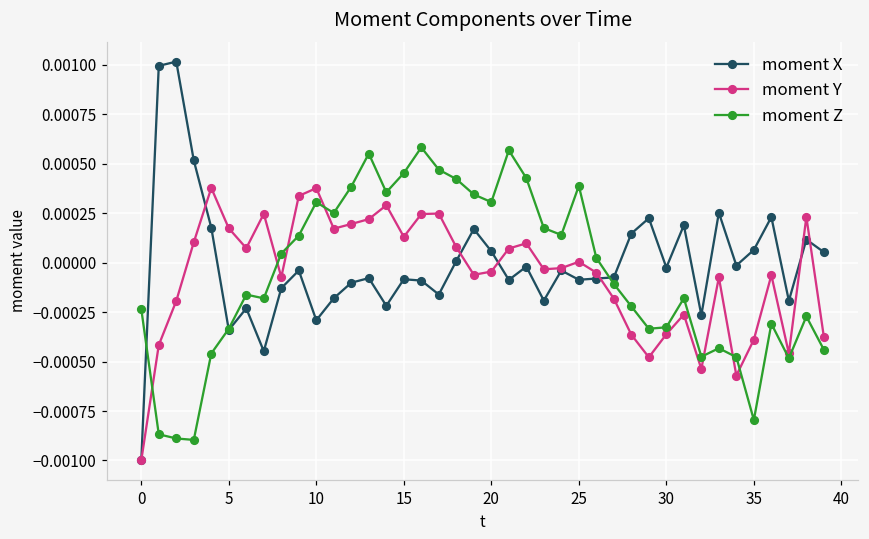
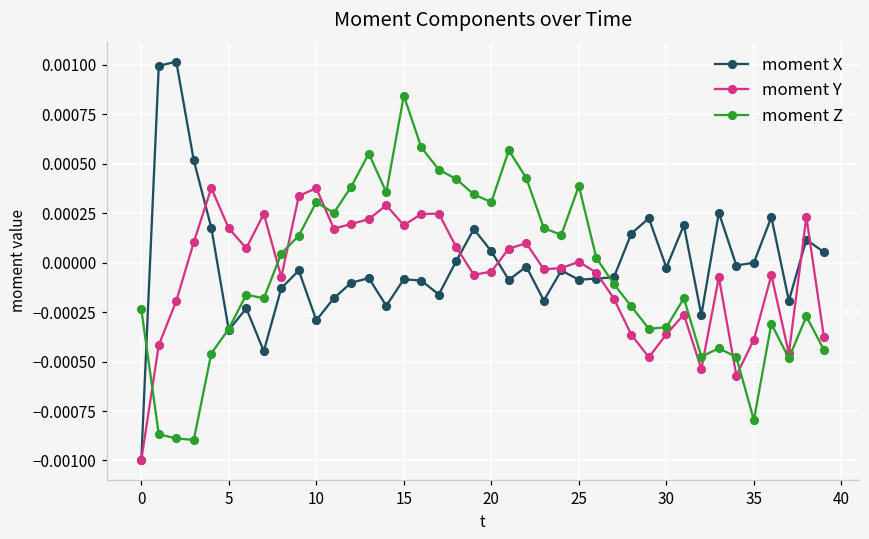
  {
    "moment X": {
      "10": -0.0003,
      "15": -0.00008,
      "20": 0.00006,
      "25": -0.0001,
      "30": -0.00002,
-     "35": 0.0001
+     "35": 0.0000
    },
    "moment Y": {
      "5": 0.00017,
      "10": 0.00038,
-     "15": 0.00013,
+     "15": 0.00019,
      "20": -0.00004,
      "25": 0.00000,
      "30": -0.00036,
      "35": -0.00039
    },
    "moment Z": {
      "0": -0.00023,
      "10": 0.00031,
-     "15": 0.00045,
+     "15": 0.00084,
      "20": 0.00031,
      "25": 0.00039,
      "30": -0.00033,
      "35": -0.00080
    }
  }
